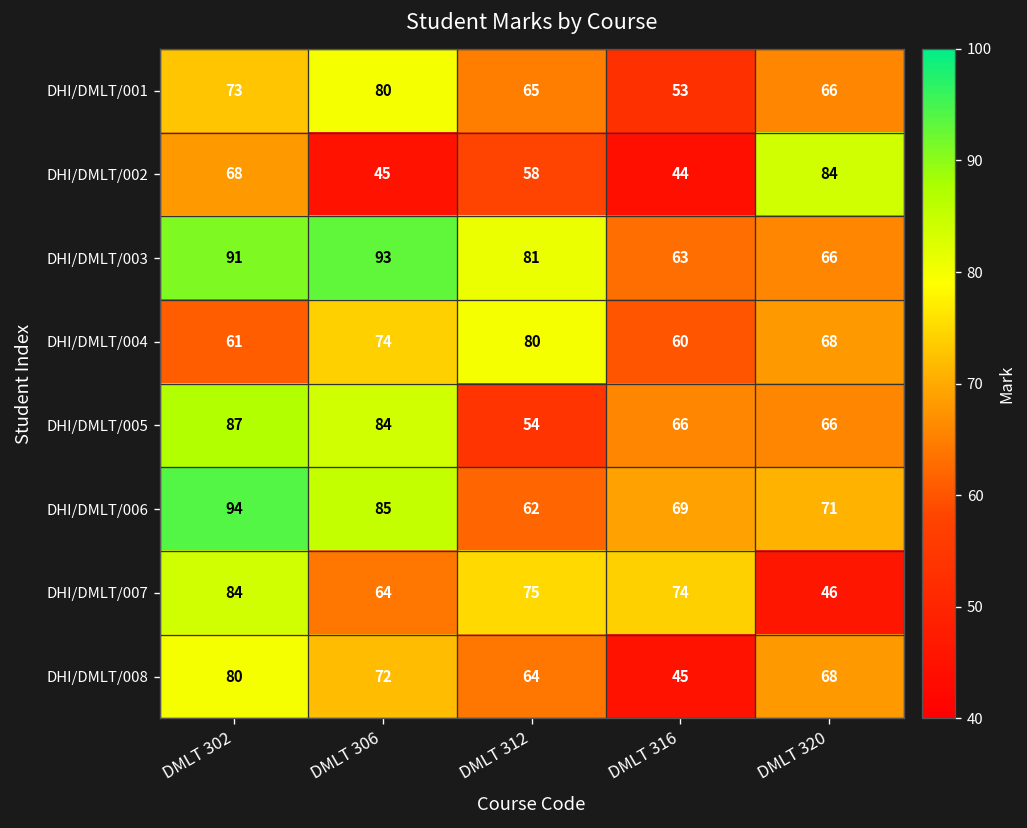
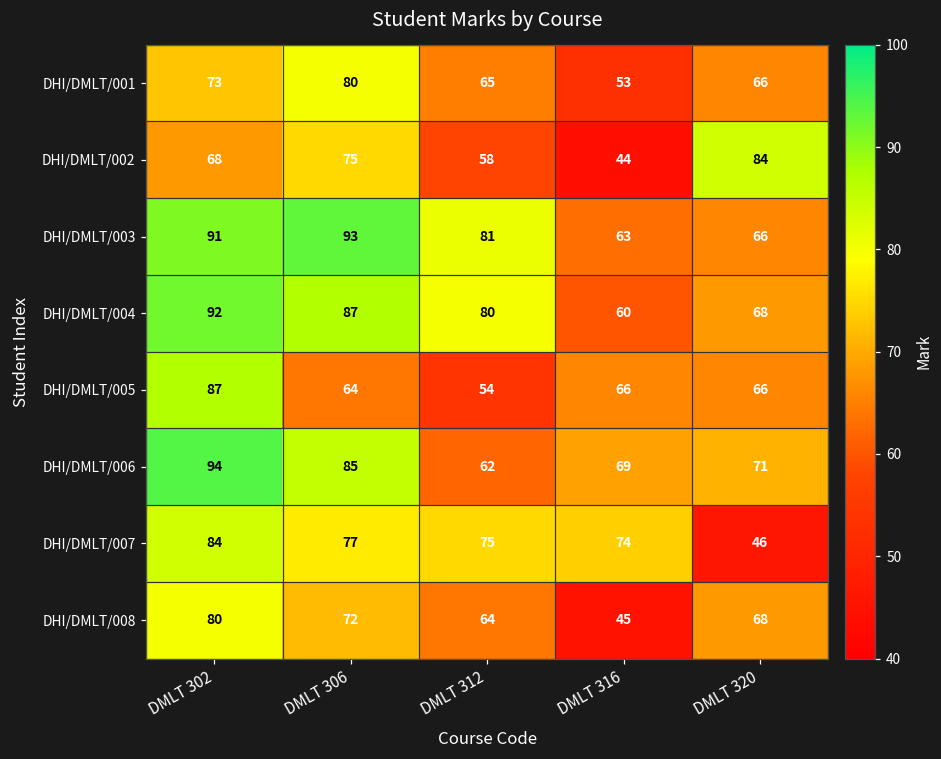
  {
    "DHI/DMLT/001": {
      "DMLT 302": 73,
      "DMLT 306": 80,
      "DMLT 312": 65,
      "DMLT 316": 53,
      "DMLT 320": 66
    },
    "DHI/DMLT/002": {
      "DMLT 302": 68,
-     "DMLT 306": 45,
+     "DMLT 306": 75,
      "DMLT 312": 58,
      "DMLT 316": 44,
      "DMLT 320": 84
    },
    "DHI/DMLT/003": {
      "DMLT 302": 91,
      "DMLT 306": 93,
      "DMLT 312": 81,
      "DMLT 316": 63,
      "DMLT 320": 66
    },
    "DHI/DMLT/004": {
-     "DMLT 302": 61,
-     "DMLT 306": 74,
+     "DMLT 302": 92,
+     "DMLT 306": 87,
      "DMLT 312": 80,
      "DMLT 316": 60,
      "DMLT 320": 68
    },
    "DHI/DMLT/005": {
      "DMLT 302": 87,
-     "DMLT 306": 84,
+     "DMLT 306": 64,
      "DMLT 312": 54,
      "DMLT 316": 66,
      "DMLT 320": 66
    },
    "DHI/DMLT/006": {
      "DMLT 302": 94,
      "DMLT 306": 85,
      "DMLT 312": 62,
      "DMLT 316": 69,
      "DMLT 320": 71
    },
    "DHI/DMLT/007": {
      "DMLT 302": 84,
-     "DMLT 306": 64,
+     "DMLT 306": 77,
      "DMLT 312": 75,
      "DMLT 316": 74,
      "DMLT 320": 46
    },
    "DHI/DMLT/008": {
      "DMLT 302": 80,
      "DMLT 306": 72,
      "DMLT 312": 64,
      "DMLT 316": 45,
      "DMLT 320": 68
    }
  }
